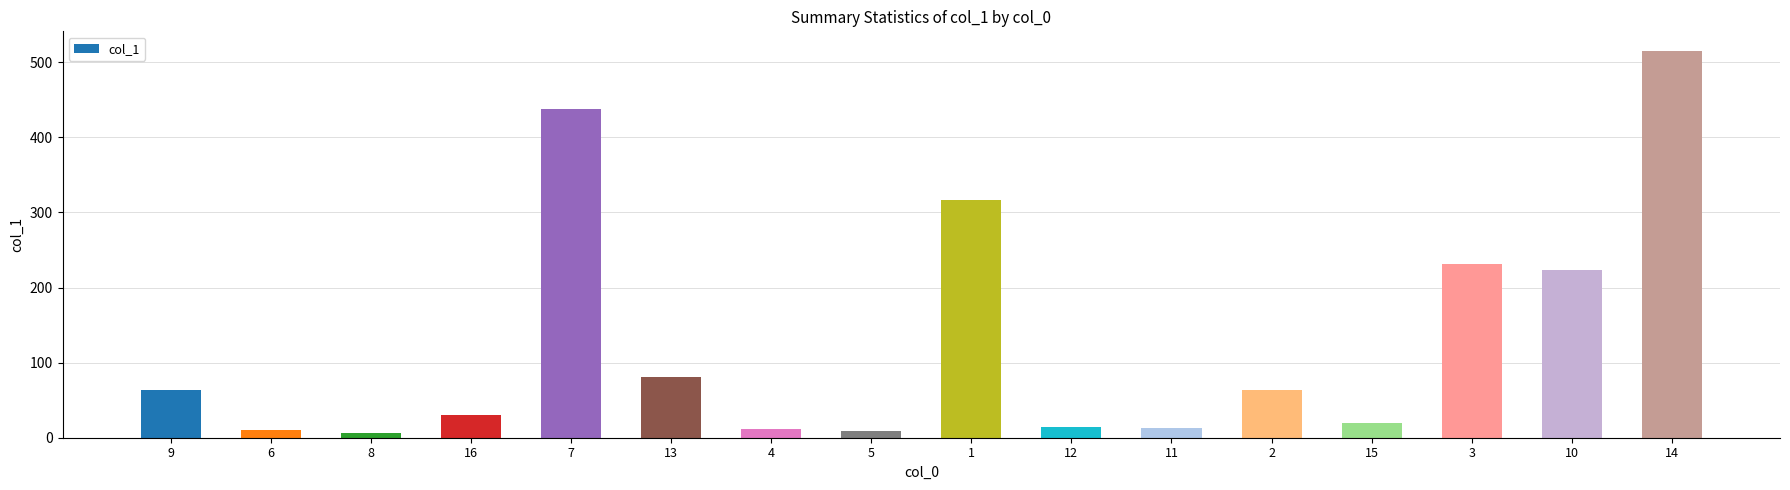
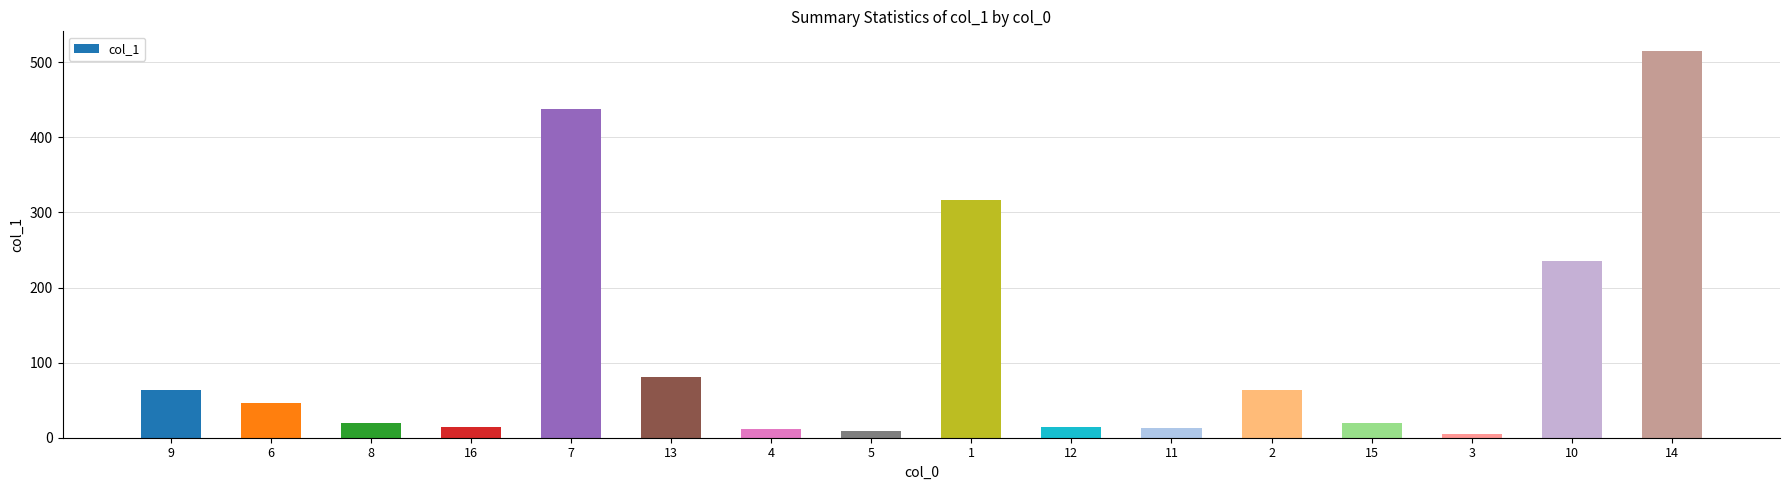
  {
    "9": 60,
-   "6": 10,
-   "8": 10,
-   "16": 30,
+   "6": 50,
+   "8": 20,
+   "16": 10,
    "7": 440,
    "13": 80,
    "4": 10,
    "5": 10,
    "1": 320,
    "12": 10,
    "11": 10,
    "2": 60,
    "15": 20,
-   "3": 230,
-   "10": 220,
+   "3": 0,
+   "10": 240,
    "14": 520
  }
